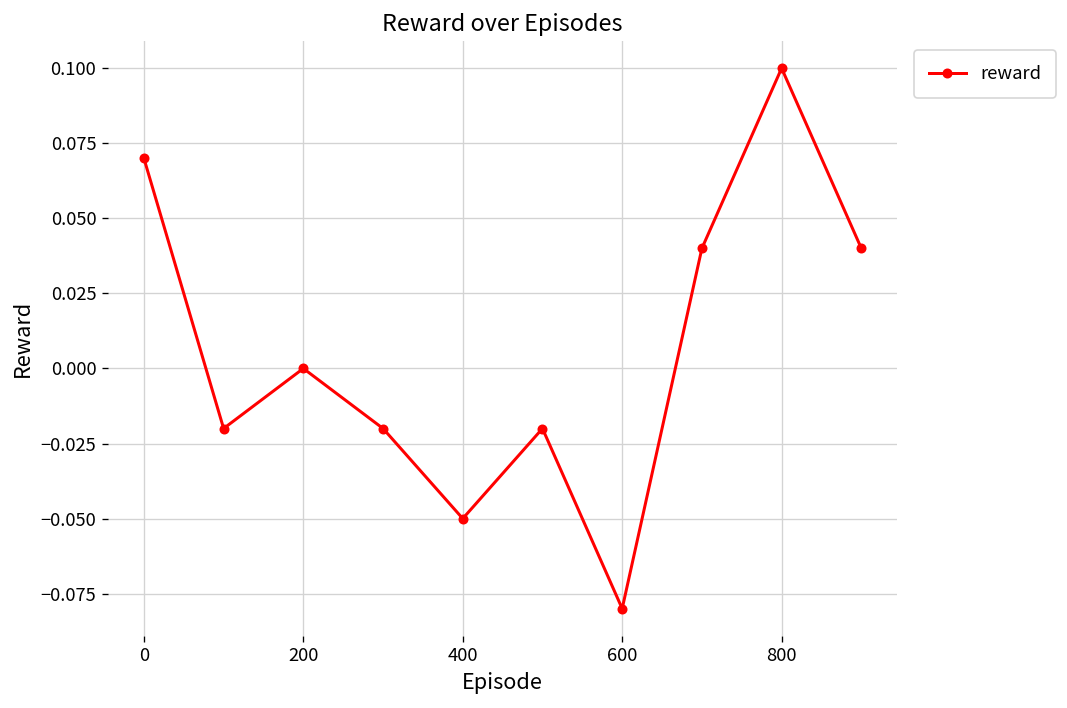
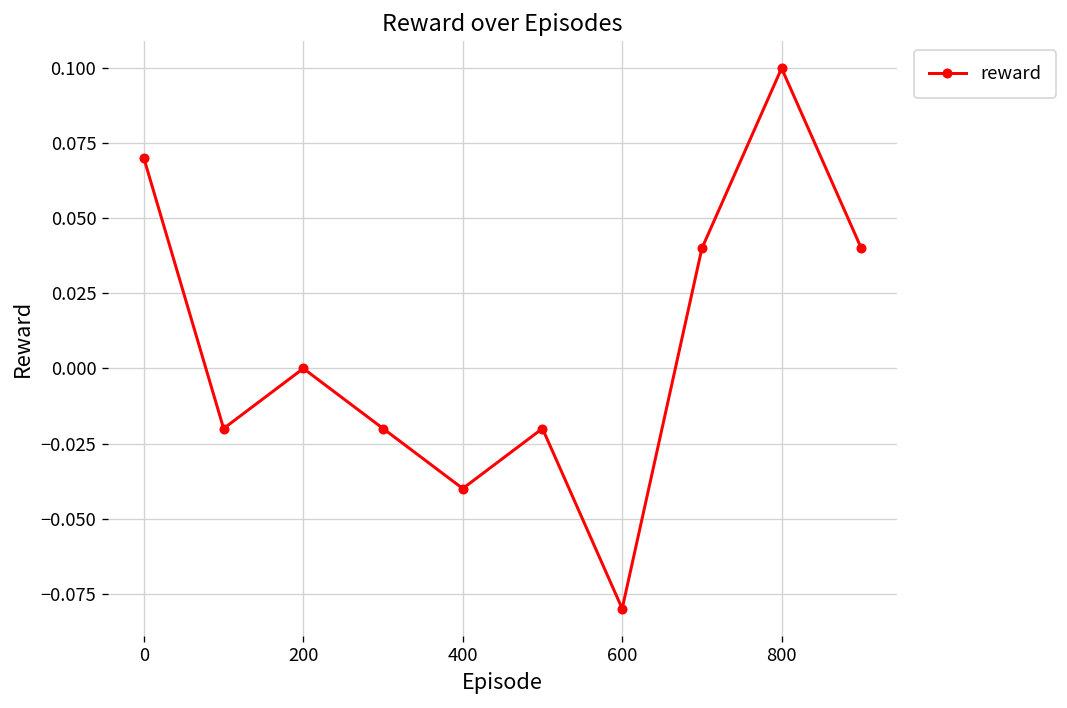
  {
    "0": 0.07,
    "200": 0.00,
-   "400": -0.05,
+   "400": -0.04,
    "600": -0.08,
    "800": 0.10
  }
